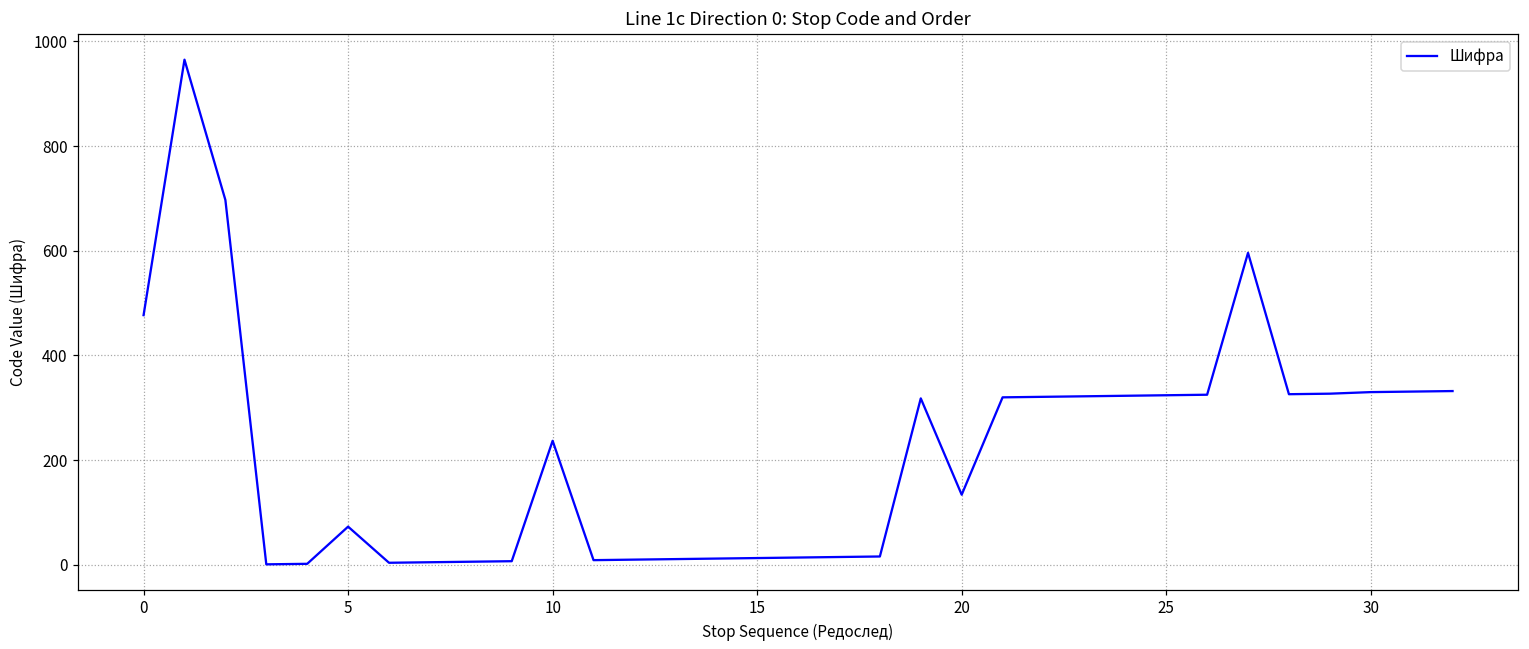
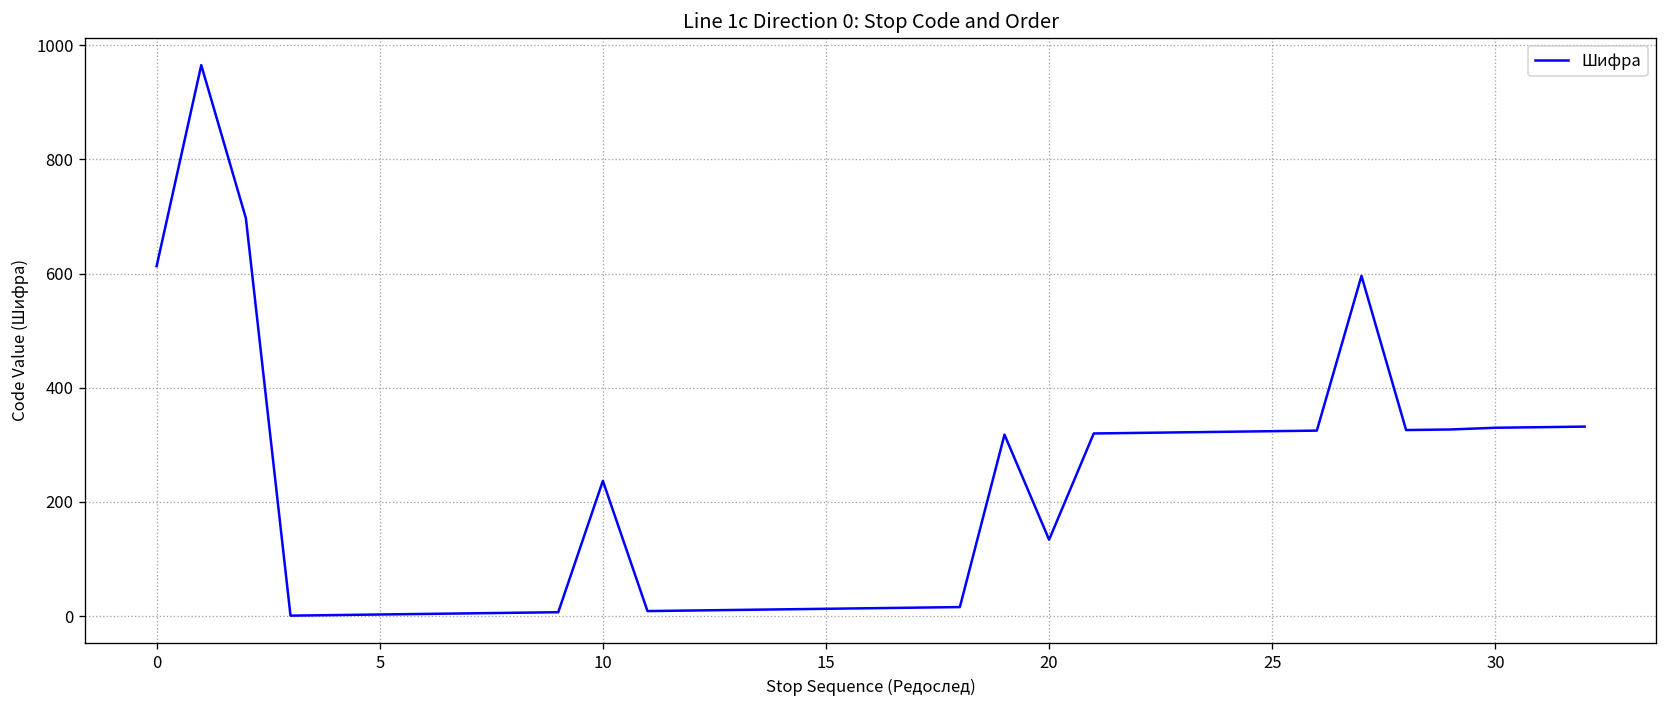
  {
-   "0": 480,
-   "5": 70,
+   "0": 610,
+   "5": 0,
    "10": 240,
    "15": 10,
    "20": 130,
    "25": 320,
    "30": 330
  }
